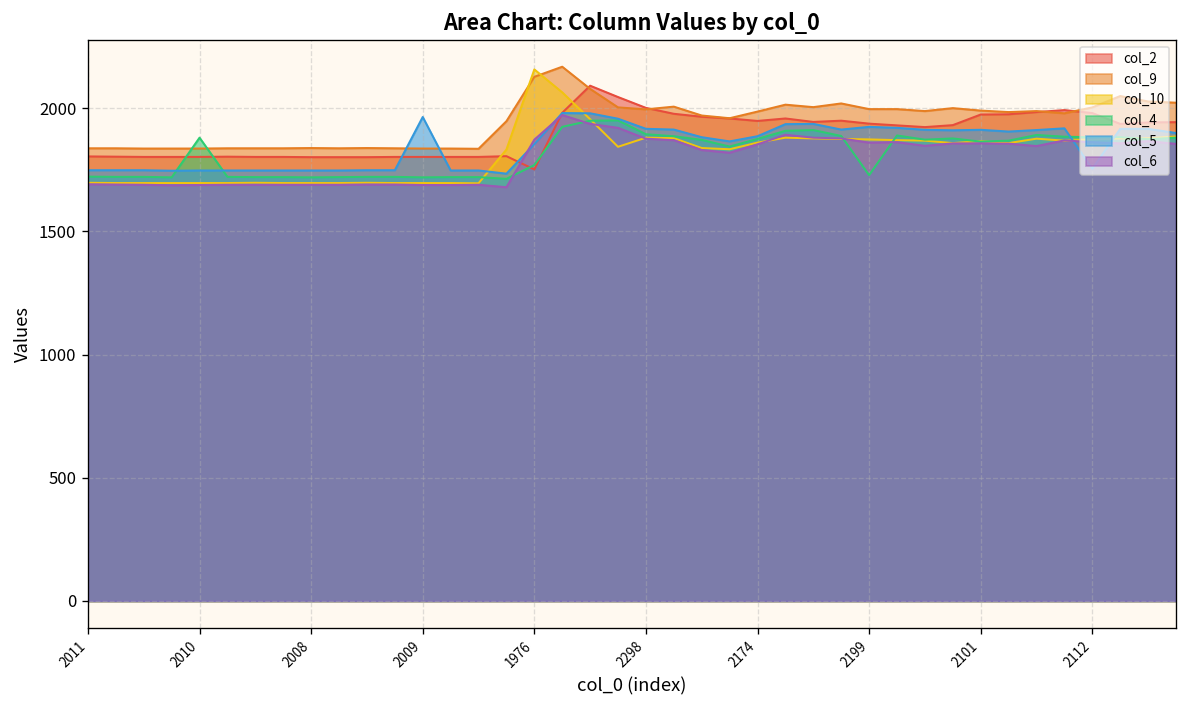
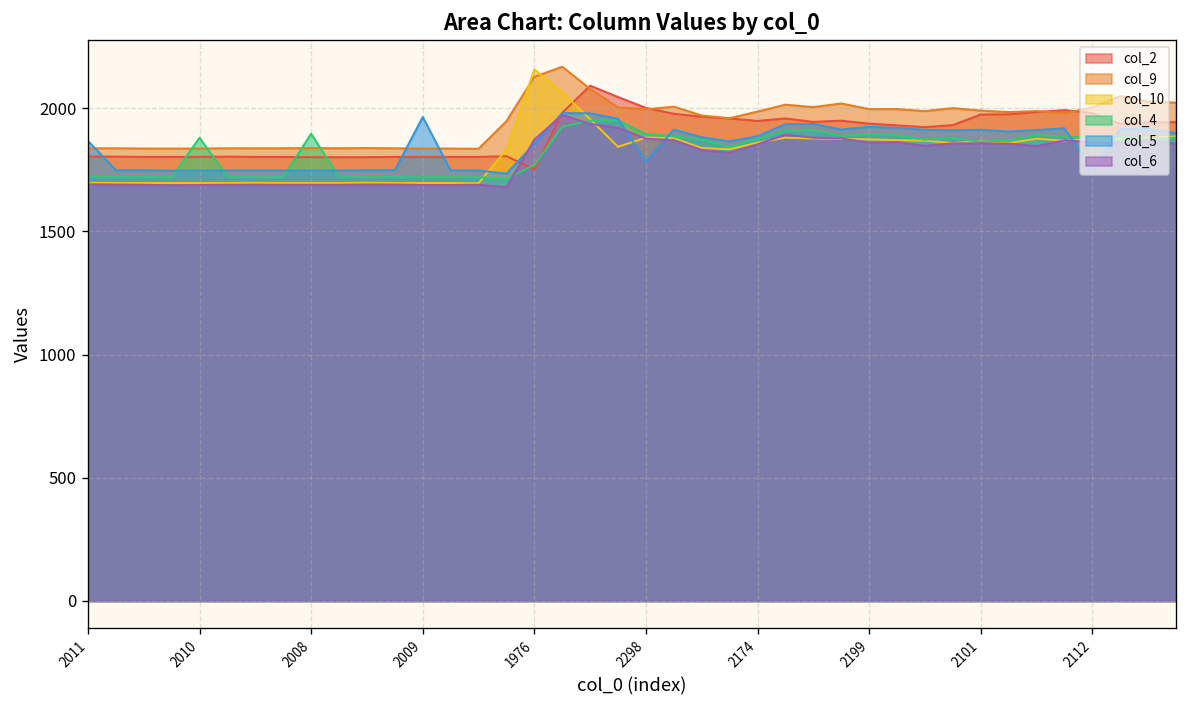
  {
    "col_10": {
      "1976": 2160,
      "2199": 1870
    },
    "col_4": {
      "2011": 1720,
      "2010": 1880,
-     "2008": 1720,
+     "2008": 1900,
      "2009": 1720,
      "1976": 1770,
      "2298": 1890,
-     "2199": 1730
+     "2199": 1890
    },
    "col_5": {
-     "2011": 1750,
+     "2011": 1870,
      "2010": 1750,
      "2008": 1750,
      "2009": 1960,
      "1976": 1850,
-     "2298": 1920,
+     "2298": 1780,
      "2199": 1920,
      "2101": 1910,
      "2112": 1750
    },
    "col_6": {
      "1976": 1870,
      "2199": 1860
    }
  }
